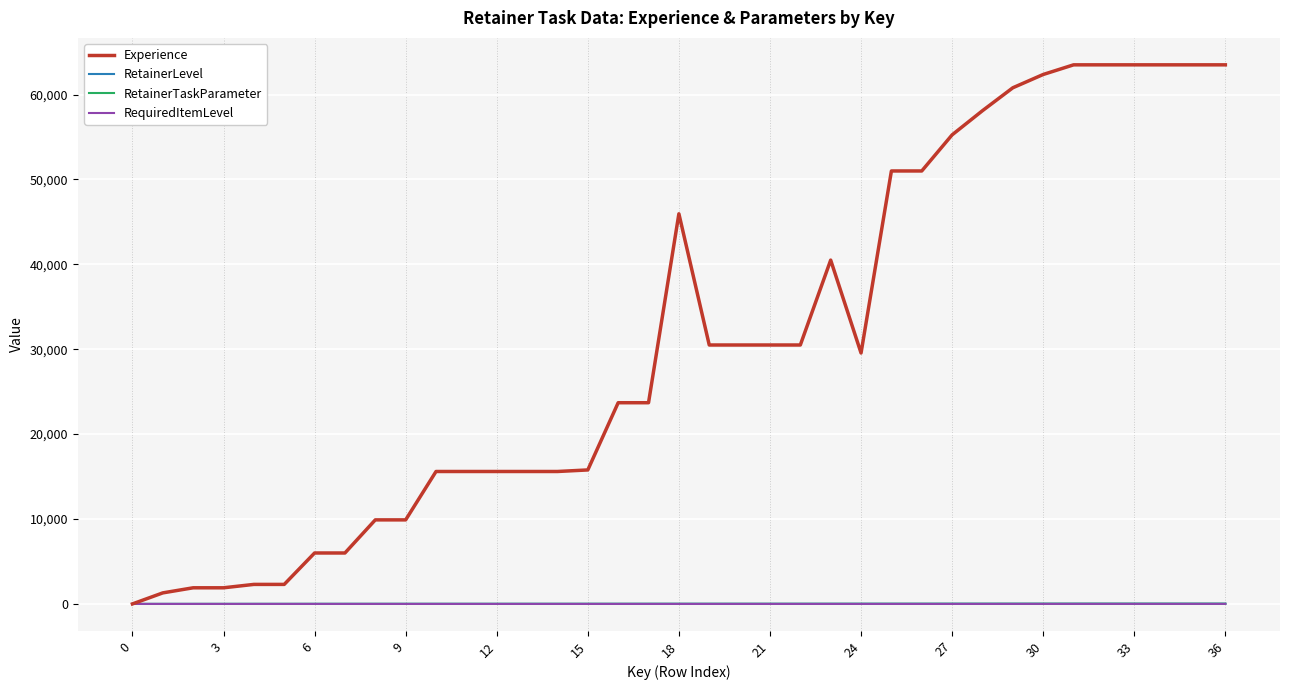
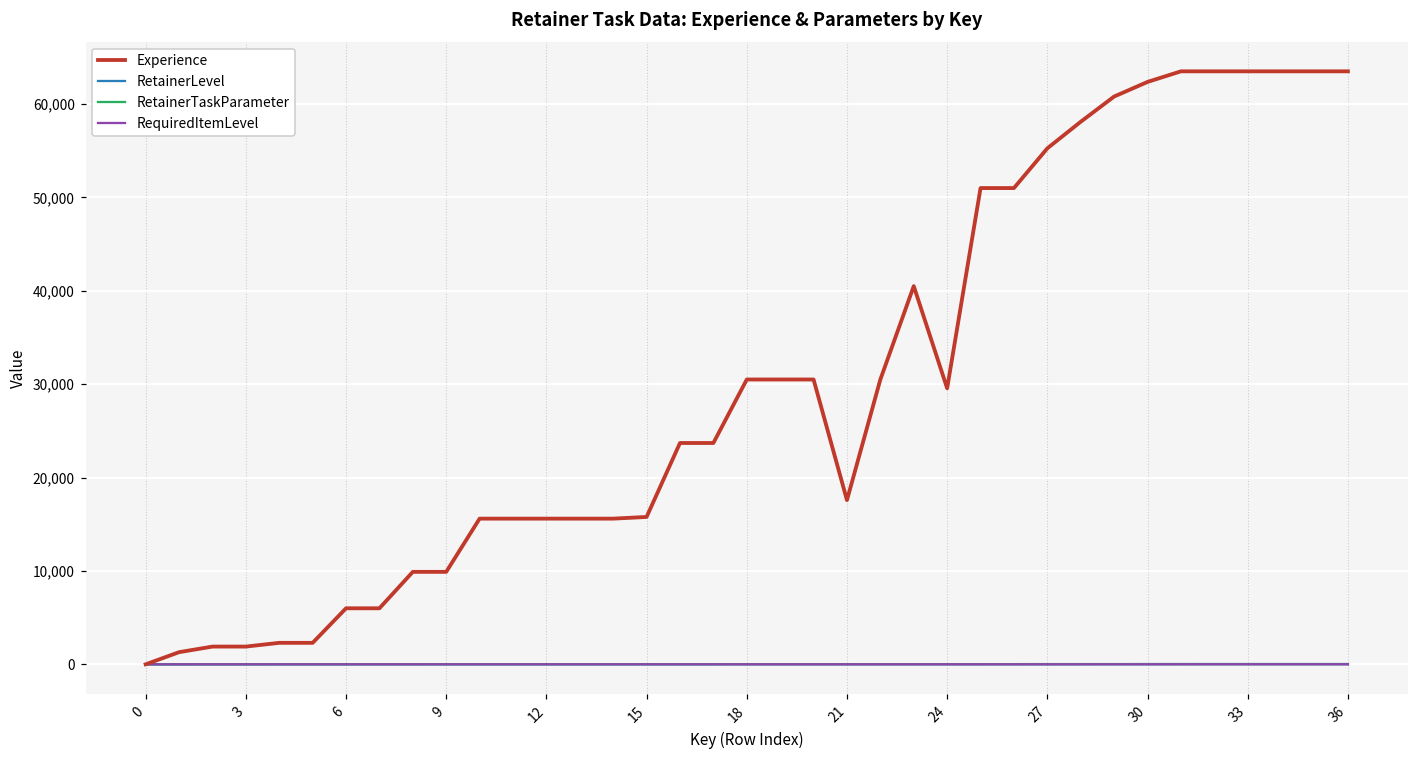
  {
    "Experience": {
      "3": "2,000",
      "6": "6,000",
      "9": "10,000",
      "12": "16,000",
      "15": "16,000",
-     "18": "46,000",
-     "21": "31,000",
+     "18": "31,000",
+     "21": "18,000",
      "24": "30,000",
      "27": "55,000",
      "30": "62,000",
      "33": "64,000",
      "36": "64,000"
    },
    "RequiredItemLevel": {
      "3": "0",
      "6": "0",
      "9": "0",
      "12": "0",
      "15": "0",
      "18": "0",
      "21": "0",
      "24": "0",
      "27": "0",
      "30": "0",
      "33": "0",
      "36": "0"
    }
  }
